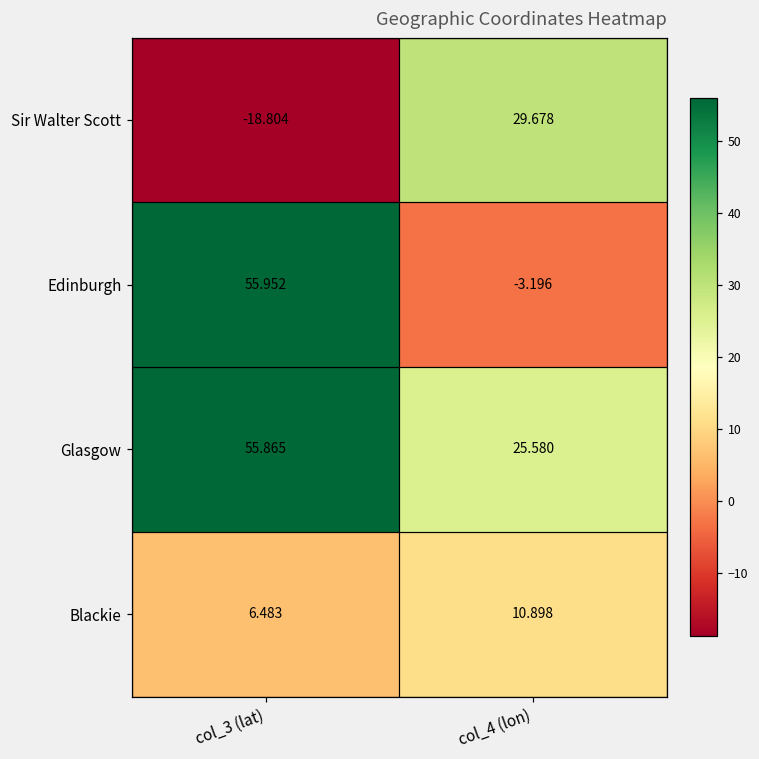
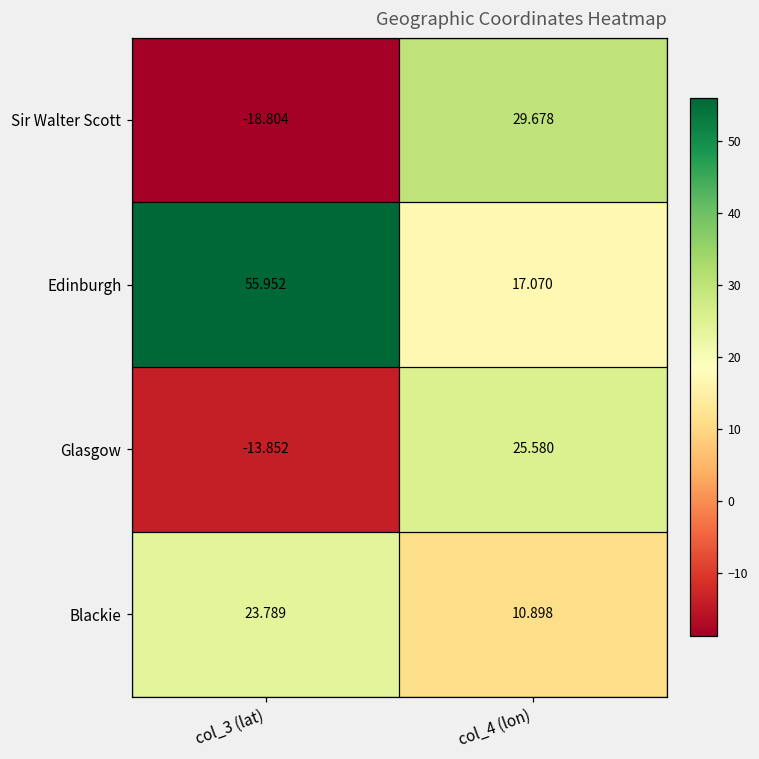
  {
    "Sir Walter Scott": {
      "col_3 (lat)": -18.804,
      "col_4 (lon)": 29.678
    },
    "Edinburgh": {
      "col_3 (lat)": 55.952,
-     "col_4 (lon)": -3.196
+     "col_4 (lon)": 17.070
    },
    "Glasgow": {
-     "col_3 (lat)": 55.865,
+     "col_3 (lat)": -13.852,
      "col_4 (lon)": 25.580
    },
    "Blackie": {
-     "col_3 (lat)": 6.483,
+     "col_3 (lat)": 23.789,
      "col_4 (lon)": 10.898
    }
  }
